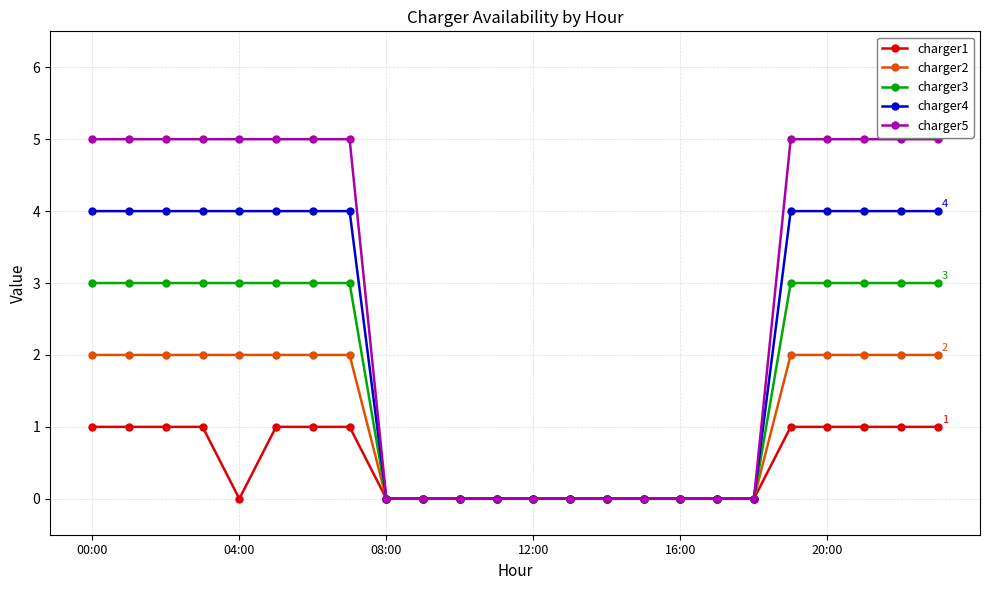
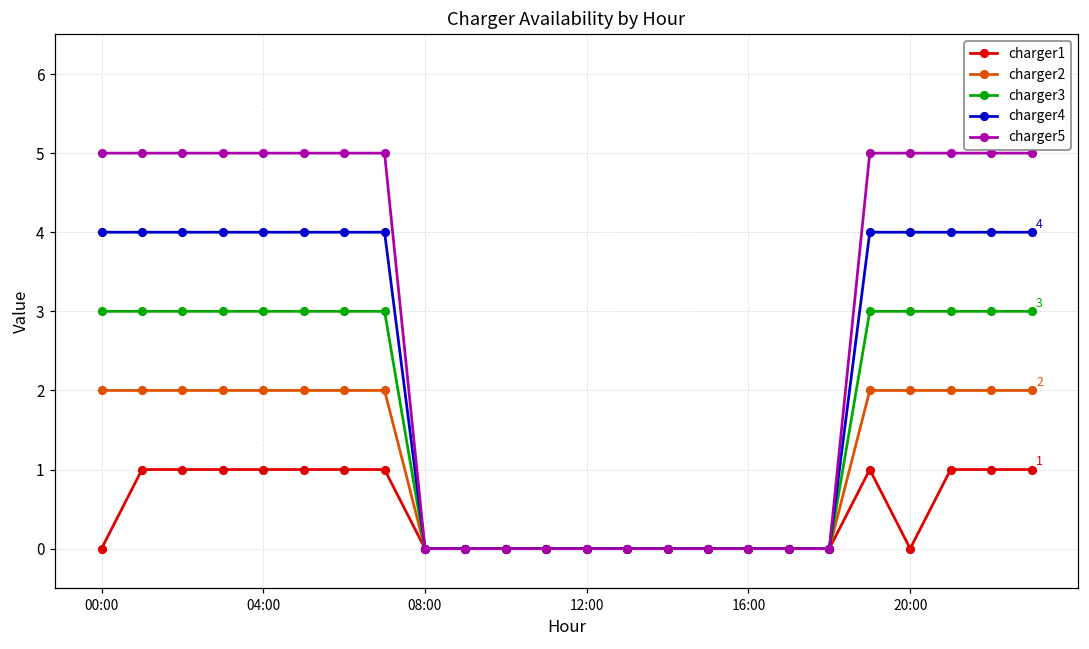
  {
    "charger1": {
-     "00:00": 1,
-     "04:00": 0,
-     "20:00": 1
+     "00:00": 0,
+     "04:00": 1,
+     "20:00": 0
    },
    "charger2": {
      "00:00": 2,
      "04:00": 2,
      "20:00": 2
    },
    "charger3": {
      "00:00": 3,
      "04:00": 3,
      "20:00": 3
    },
    "charger4": {
      "00:00": 4,
      "04:00": 4,
      "20:00": 4
    },
    "charger5": {
      "00:00": 5,
      "04:00": 5,
      "20:00": 5
    }
  }
